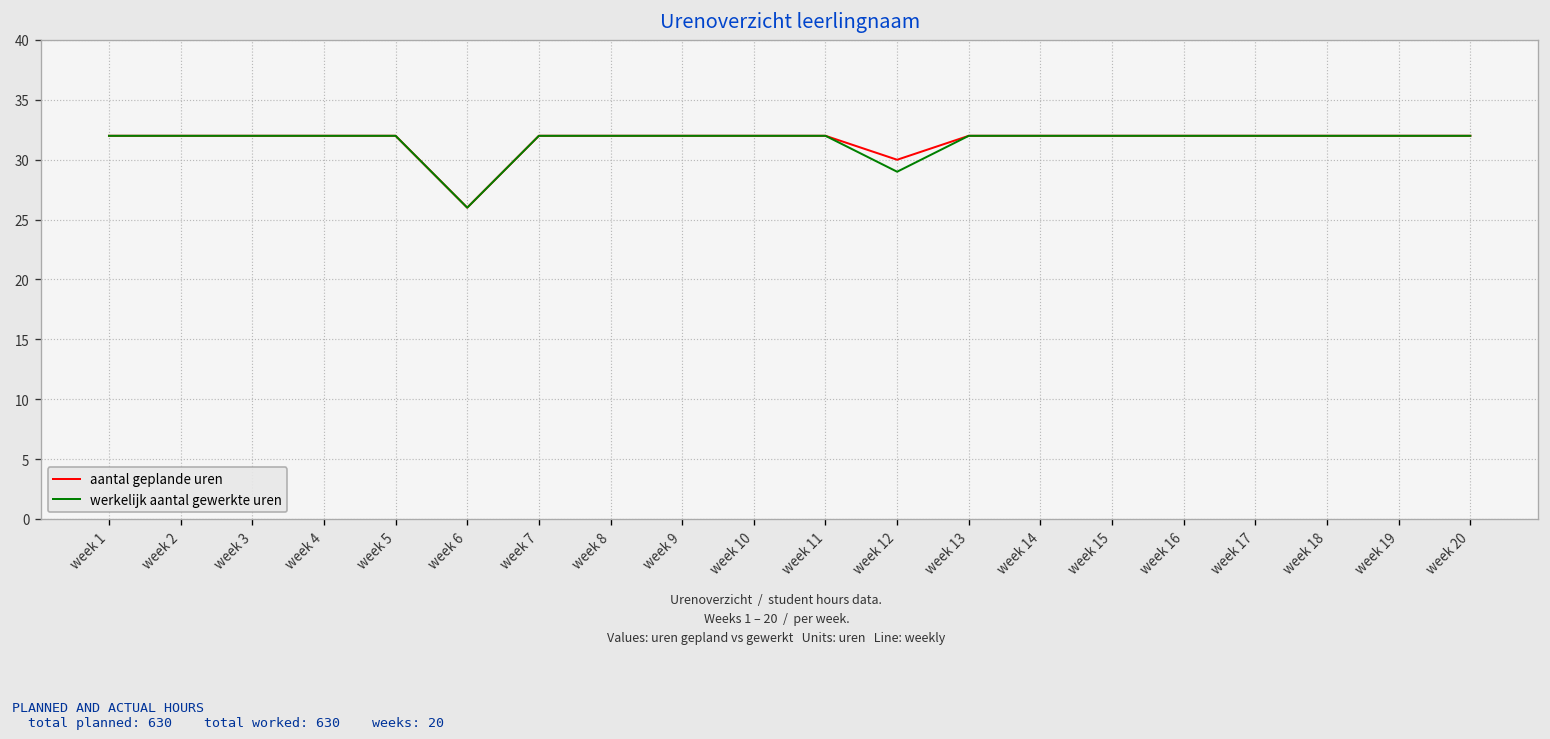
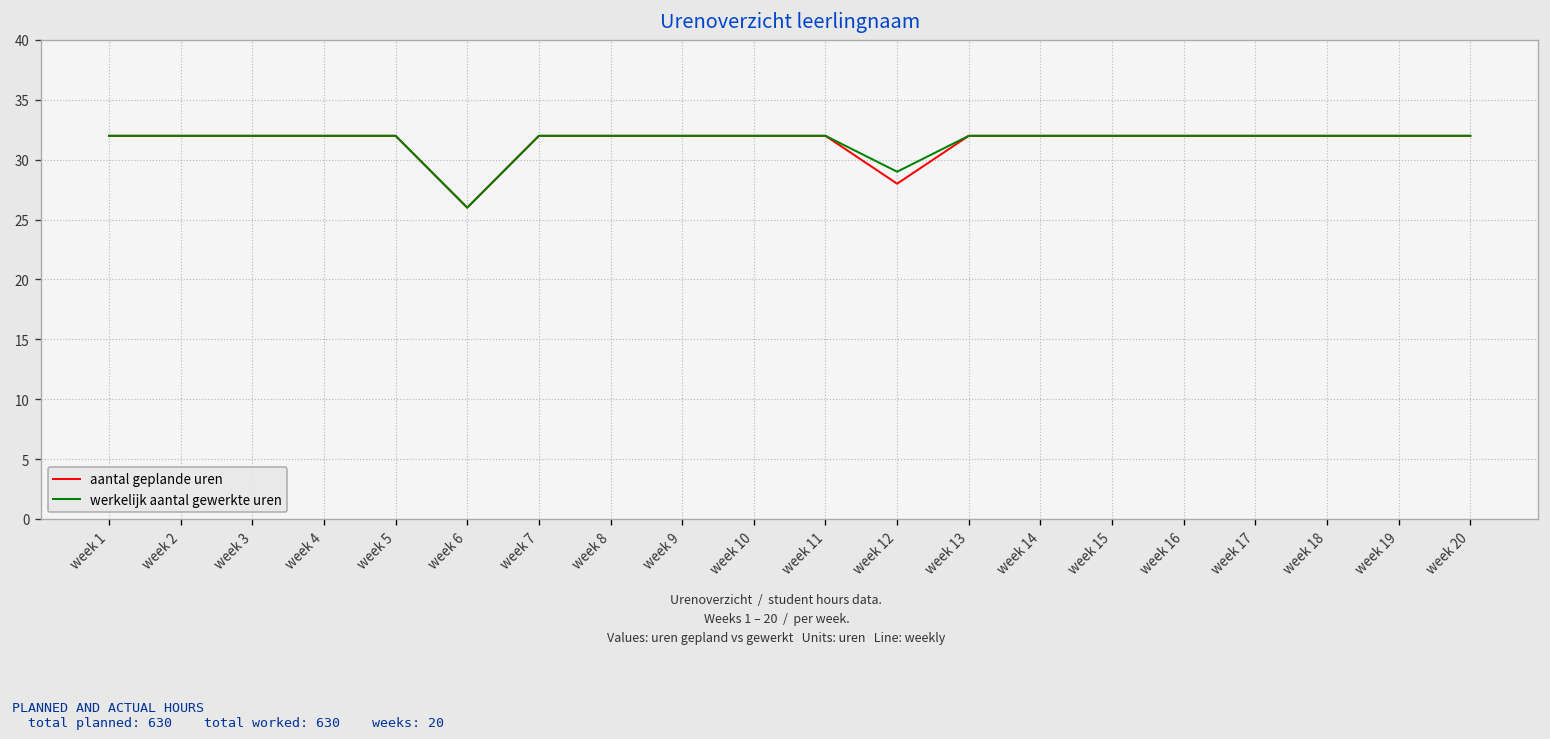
  {
    "aantal geplande uren": {
-     "week 12": 30
+     "week 12": 28
    },
    "werkelijk aantal gewerkte uren": {
      "week 12": 29
    }
  }
